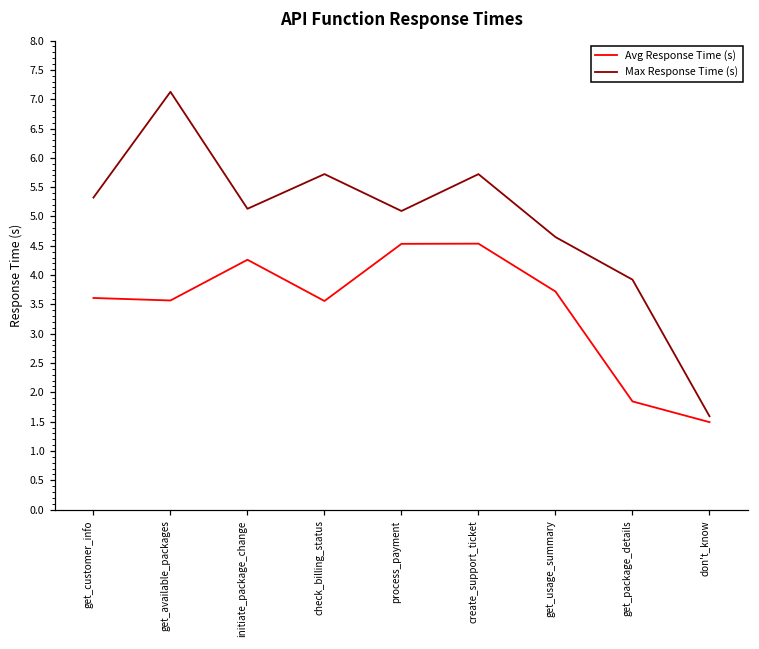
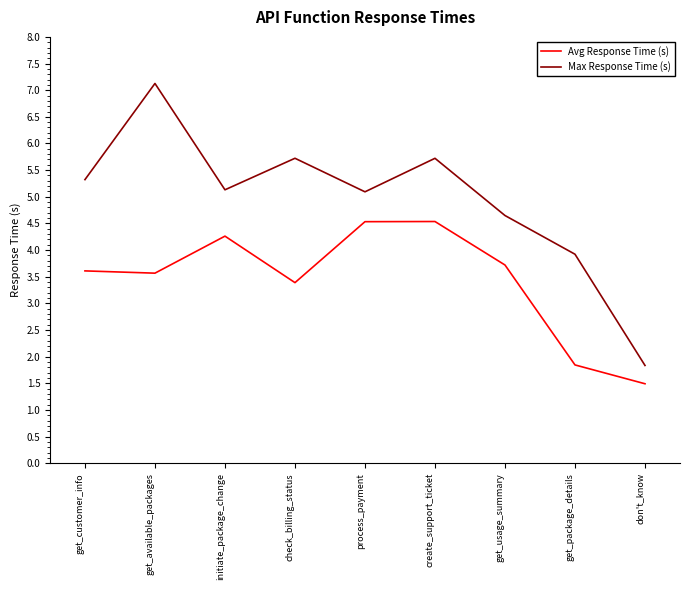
  {
    "Avg Response Time (s)": {
      "get_customer_info": 3.6,
      "get_available_packages": 3.6,
      "initiate_package_change": 4.3,
-     "check_billing_status": 3.6,
+     "check_billing_status": 3.4,
      "process_payment": 4.5,
      "create_support_ticket": 4.5,
      "get_usage_summary": 3.7,
      "get_package_details": 1.8,
      "don't_know": 1.5
    },
    "Max Response Time (s)": {
      "get_customer_info": 5.3,
      "get_available_packages": 7.1,
      "initiate_package_change": 5.1,
      "check_billing_status": 5.7,
      "process_payment": 5.1,
      "create_support_ticket": 5.7,
      "get_usage_summary": 4.6,
      "get_package_details": 3.9,
-     "don't_know": 1.6
+     "don't_know": 1.8
    }
  }
